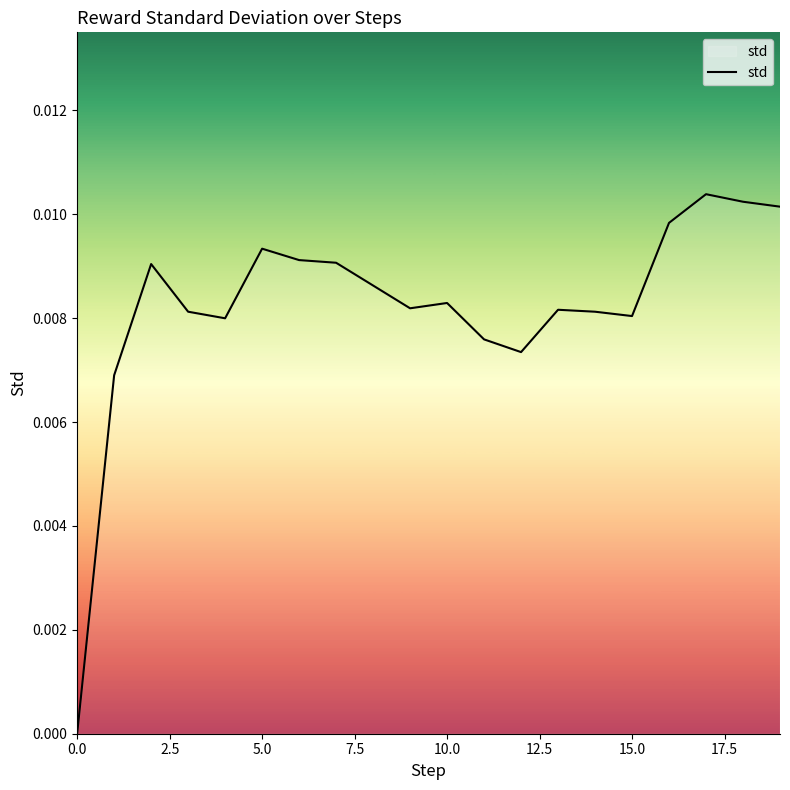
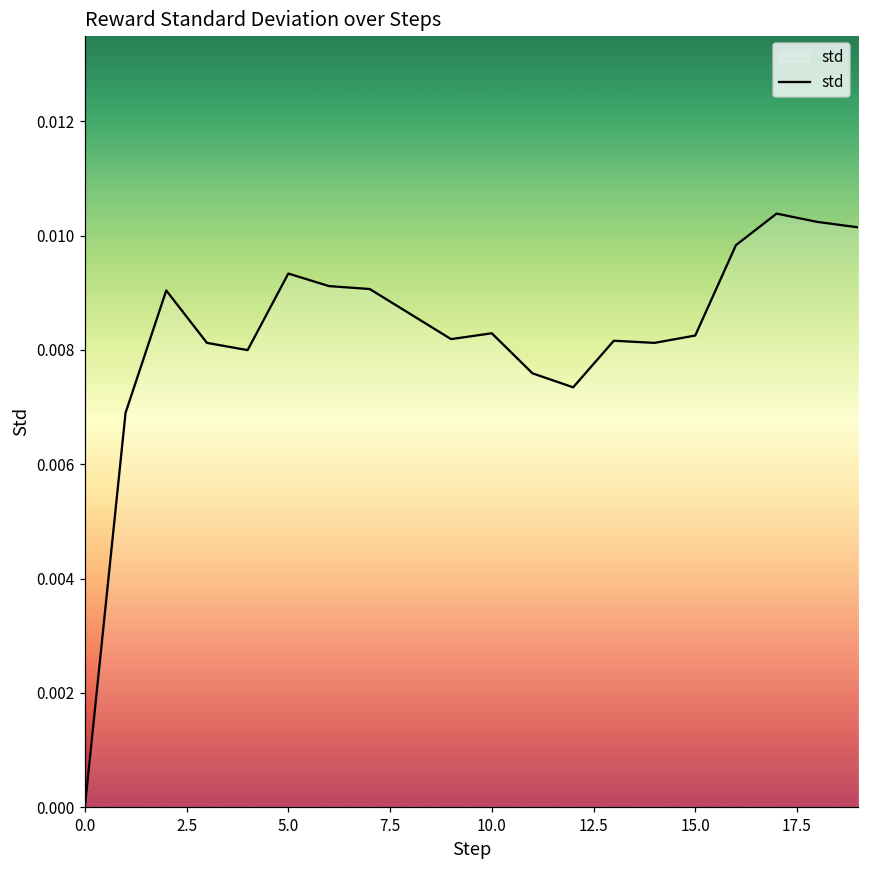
  {
    "0.0": 0.0000,
    "5.0": 0.0093,
    "10.0": 0.0083,
-   "15.0": 0.0080
+   "15.0": 0.0083
  }
